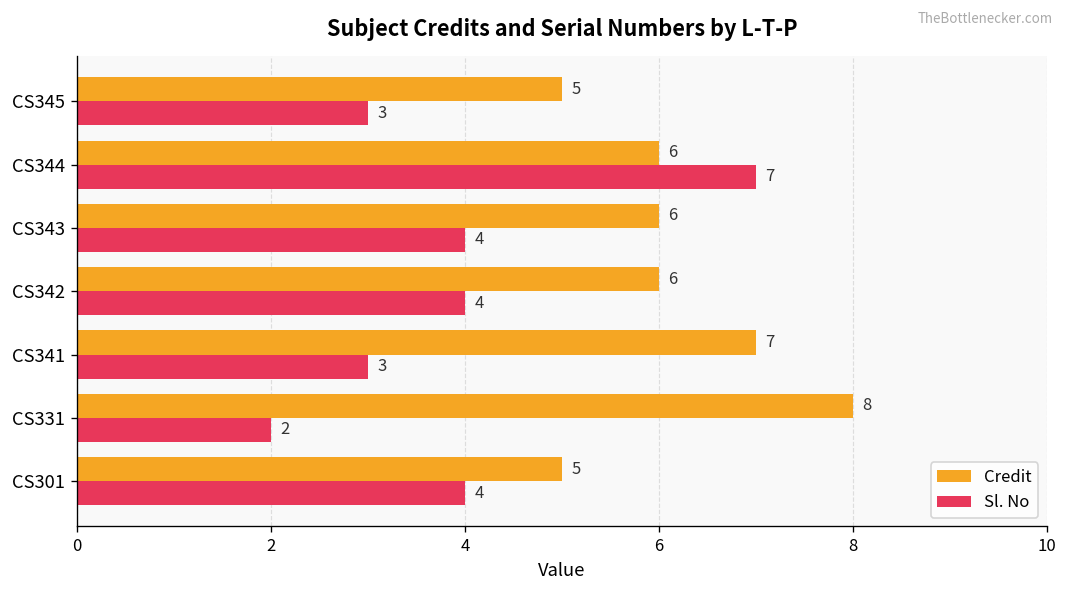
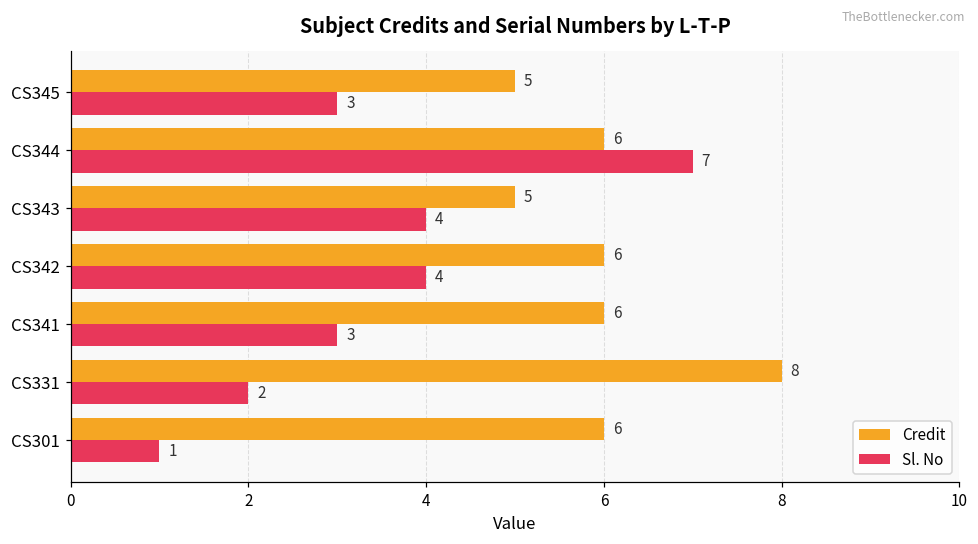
  {
    "Credit": {
      "CS345": 5,
      "CS344": 6,
-     "CS343": 6,
+     "CS343": 5,
      "CS342": 6,
-     "CS341": 7,
+     "CS341": 6,
      "CS331": 8,
-     "CS301": 5
+     "CS301": 6
    },
    "Sl. No": {
      "CS345": 3,
      "CS344": 7,
      "CS343": 4,
      "CS342": 4,
      "CS341": 3,
      "CS331": 2,
-     "CS301": 4
+     "CS301": 1
    }
  }
